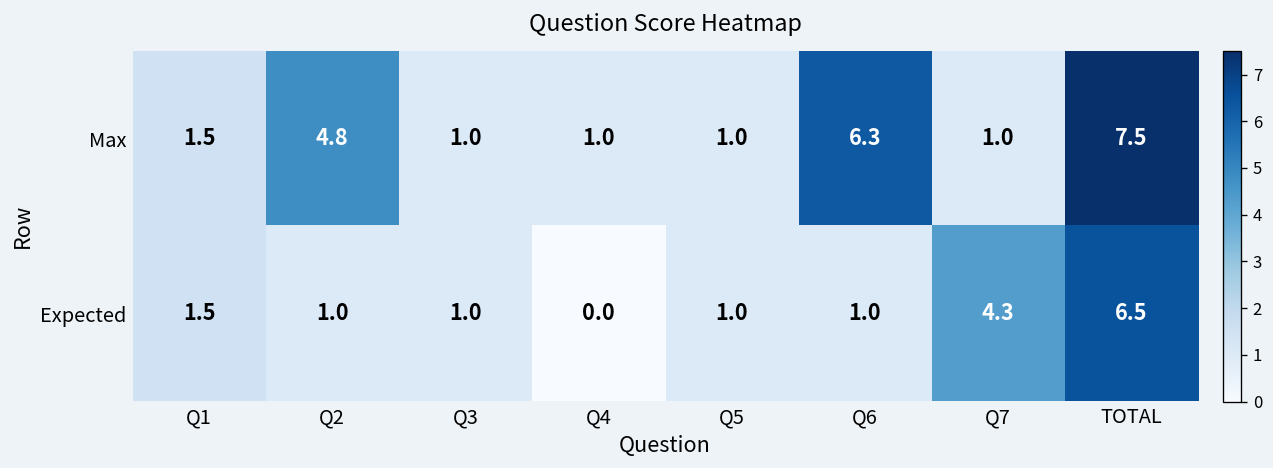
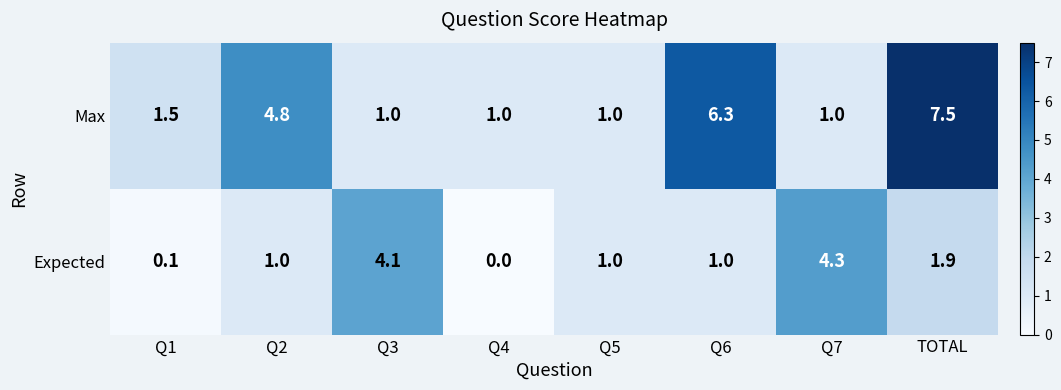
  {
    "Max": {
      "Q1": 1.5,
      "Q2": 4.8,
      "Q3": 1.0,
      "Q4": 1.0,
      "Q5": 1.0,
      "Q6": 6.3,
      "Q7": 1.0,
      "TOTAL": 7.5
    },
    "Expected": {
-     "Q1": 1.5,
+     "Q1": 0.1,
      "Q2": 1.0,
-     "Q3": 1.0,
+     "Q3": 4.1,
      "Q4": 0.0,
      "Q5": 1.0,
      "Q6": 1.0,
      "Q7": 4.3,
-     "TOTAL": 6.5
+     "TOTAL": 1.9
    }
  }
